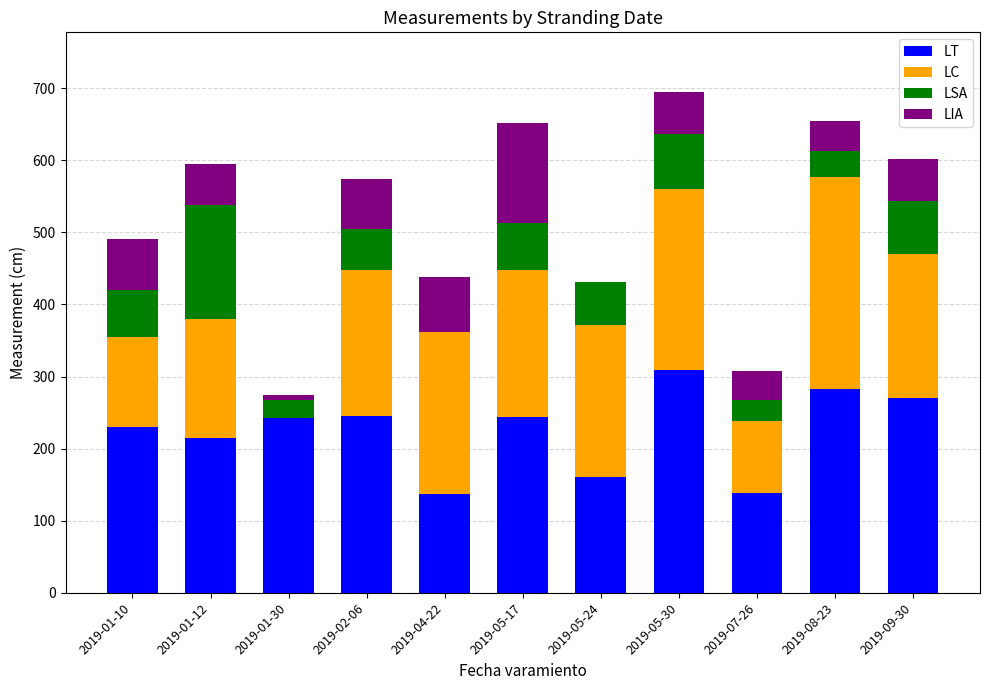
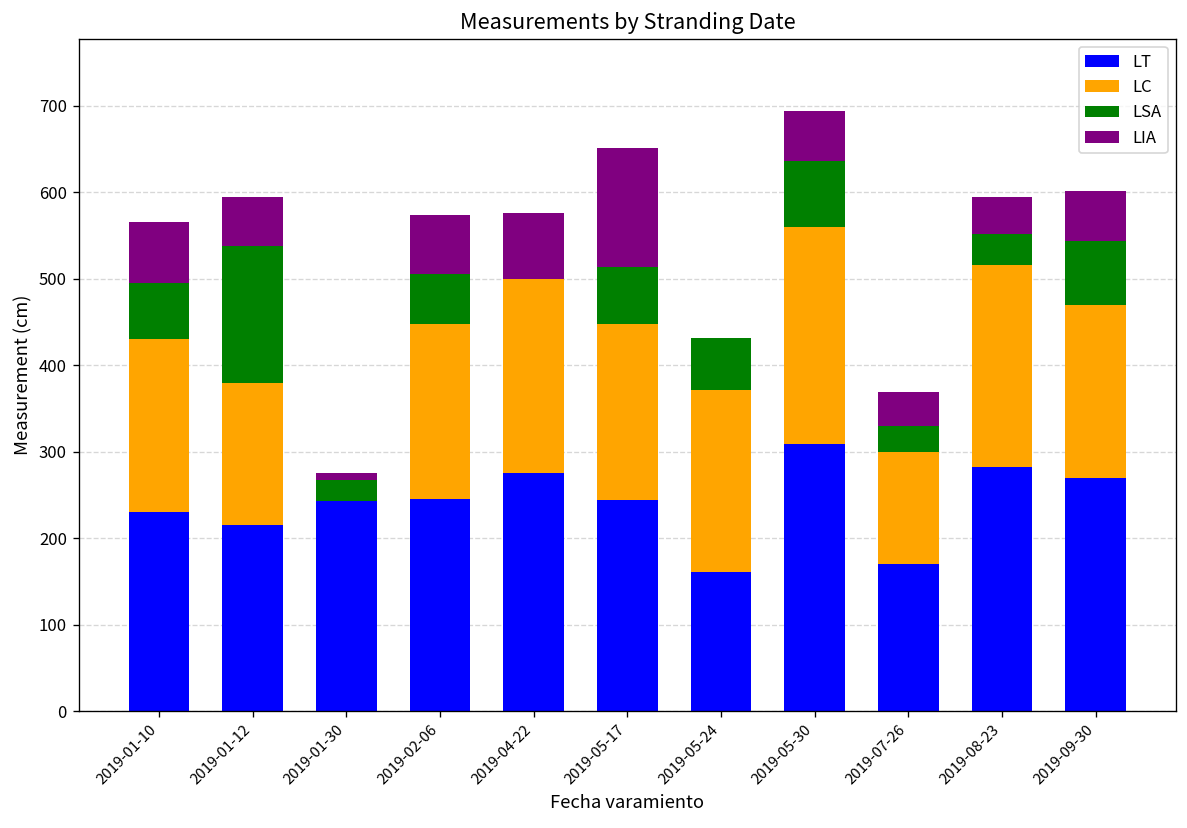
  {
    "LT": {
      "2019-01-10": 230,
      "2019-01-12": 220,
      "2019-01-30": 240,
      "2019-02-06": 250,
-     "2019-04-22": 140,
+     "2019-04-22": 280,
      "2019-05-17": 240,
      "2019-05-24": 160,
      "2019-05-30": 310,
-     "2019-07-26": 140,
+     "2019-07-26": 170,
      "2019-08-23": 280,
      "2019-09-30": 270
    },
    "LC": {
-     "2019-01-10": 130,
+     "2019-01-10": 200,
      "2019-01-12": 170,
      "2019-01-30": 0,
      "2019-02-06": 200,
      "2019-04-22": 230,
      "2019-05-17": 200,
      "2019-05-24": 210,
      "2019-05-30": 250,
-     "2019-07-26": 100,
-     "2019-08-23": 300,
+     "2019-07-26": 130,
+     "2019-08-23": 230,
      "2019-09-30": 200
    },
    "LSA": {
      "2019-01-10": 70,
      "2019-01-12": 160,
      "2019-01-30": 20,
      "2019-02-06": 60,
      "2019-04-22": 0,
      "2019-05-17": 70,
      "2019-05-24": 60,
      "2019-05-30": 80,
      "2019-07-26": 30,
      "2019-08-23": 40,
      "2019-09-30": 70
    },
    "LIA": {
      "2019-01-10": 70,
      "2019-01-12": 60,
      "2019-01-30": 10,
      "2019-02-06": 70,
      "2019-04-22": 80,
      "2019-05-17": 140,
      "2019-05-24": 0,
      "2019-05-30": 60,
      "2019-07-26": 40,
      "2019-08-23": 40,
      "2019-09-30": 60
    }
  }
